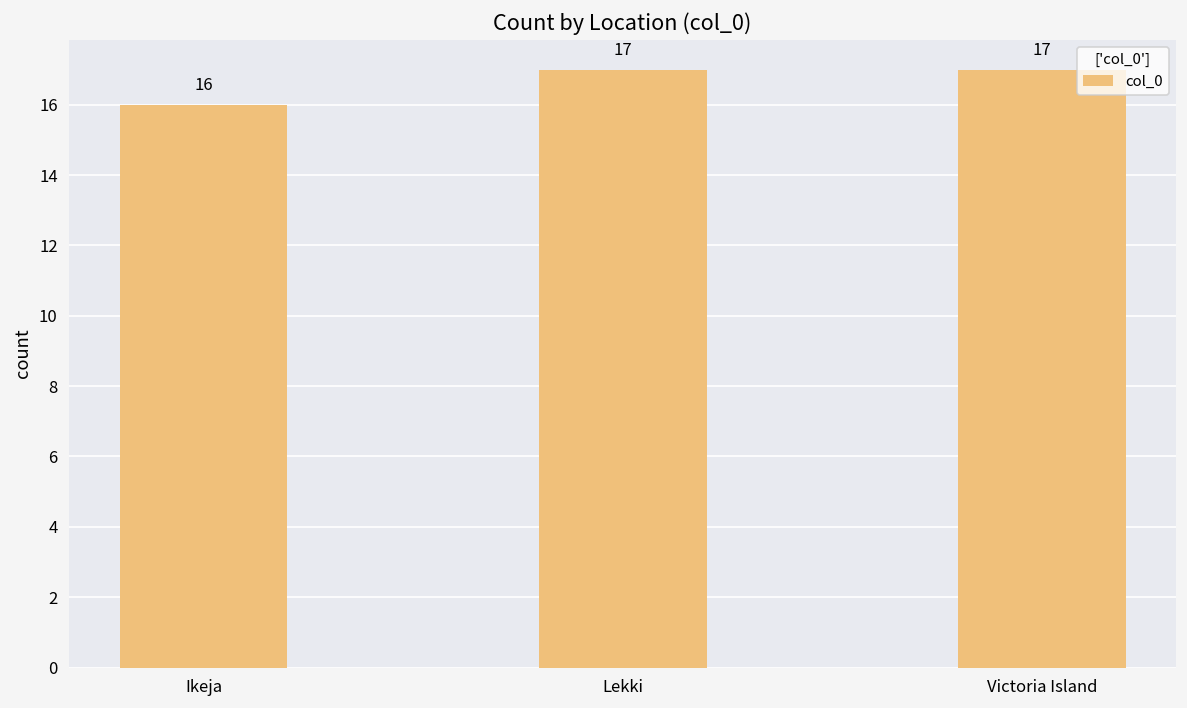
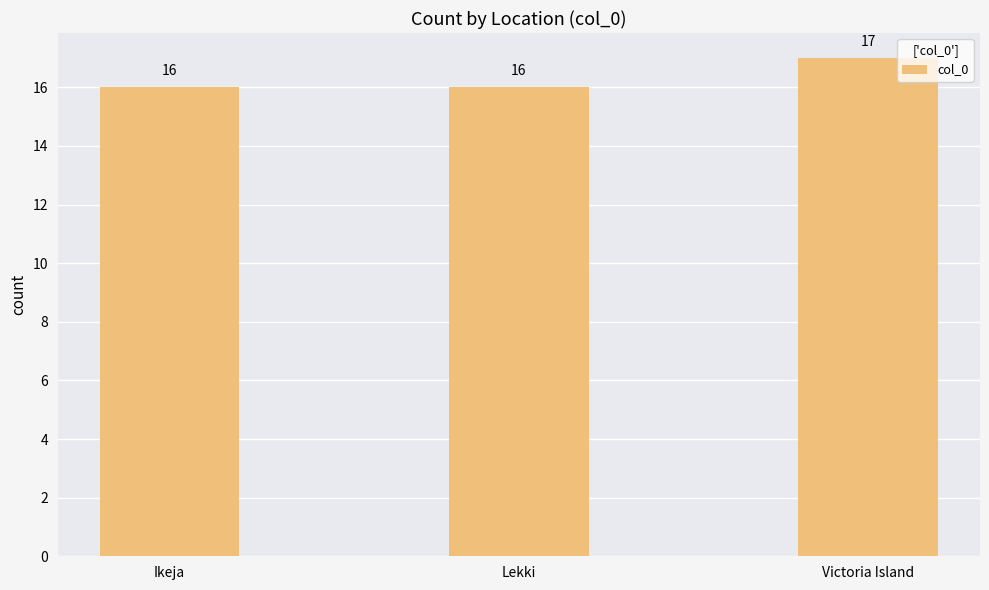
  {
    "Ikeja": 16,
-   "Lekki": 17,
+   "Lekki": 16,
    "Victoria Island": 17
  }
